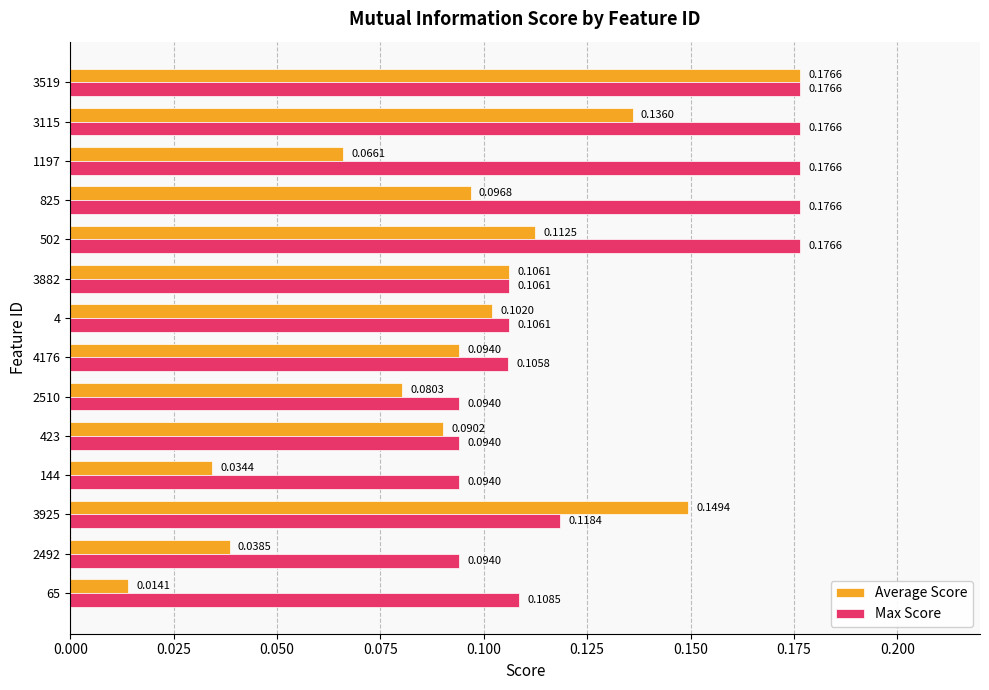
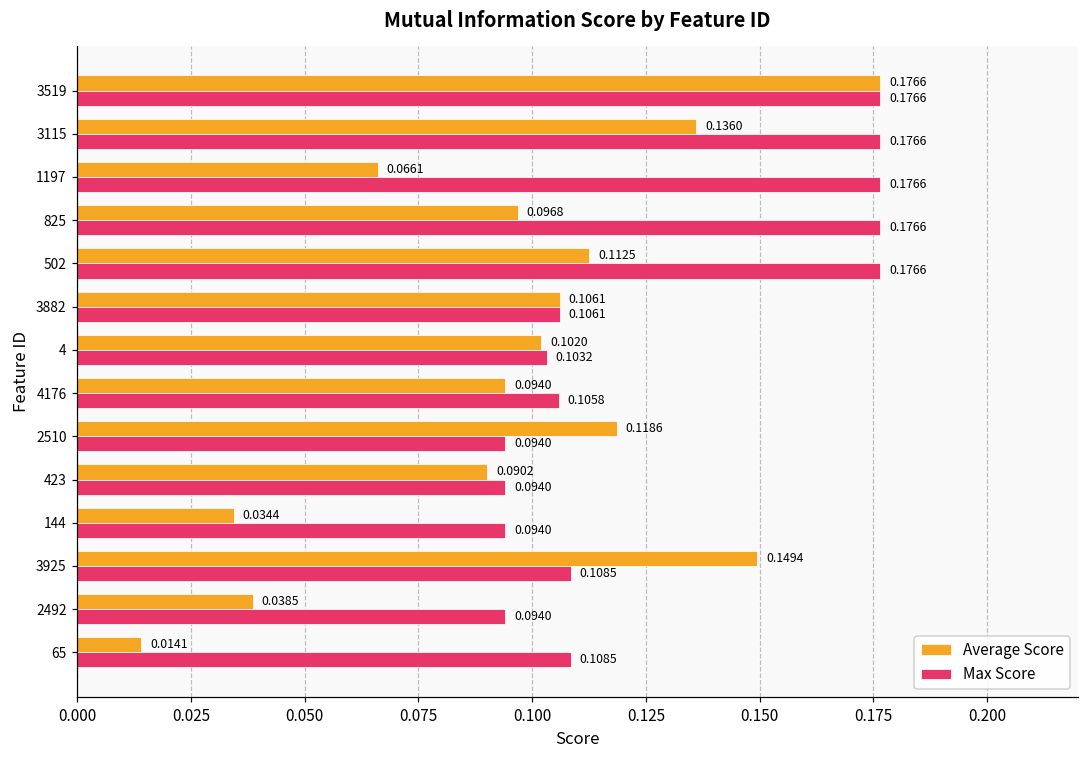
  {
    "Average Score": {
      "3519": 0.1766,
      "3115": 0.1360,
      "1197": 0.0661,
      "825": 0.0968,
      "502": 0.1125,
      "3882": 0.1061,
      "4": 0.1020,
      "4176": 0.0940,
-     "2510": 0.0803,
+     "2510": 0.1186,
      "423": 0.0902,
      "144": 0.0344,
      "3925": 0.1494,
      "2492": 0.0385,
      "65": 0.0141
    },
    "Max Score": {
      "3519": 0.1766,
      "3115": 0.1766,
      "1197": 0.1766,
      "825": 0.1766,
      "502": 0.1766,
      "3882": 0.1061,
-     "4": 0.1061,
+     "4": 0.1032,
      "4176": 0.1058,
      "2510": 0.0940,
      "423": 0.0940,
      "144": 0.0940,
-     "3925": 0.1184,
+     "3925": 0.1085,
      "2492": 0.0940,
      "65": 0.1085
    }
  }
